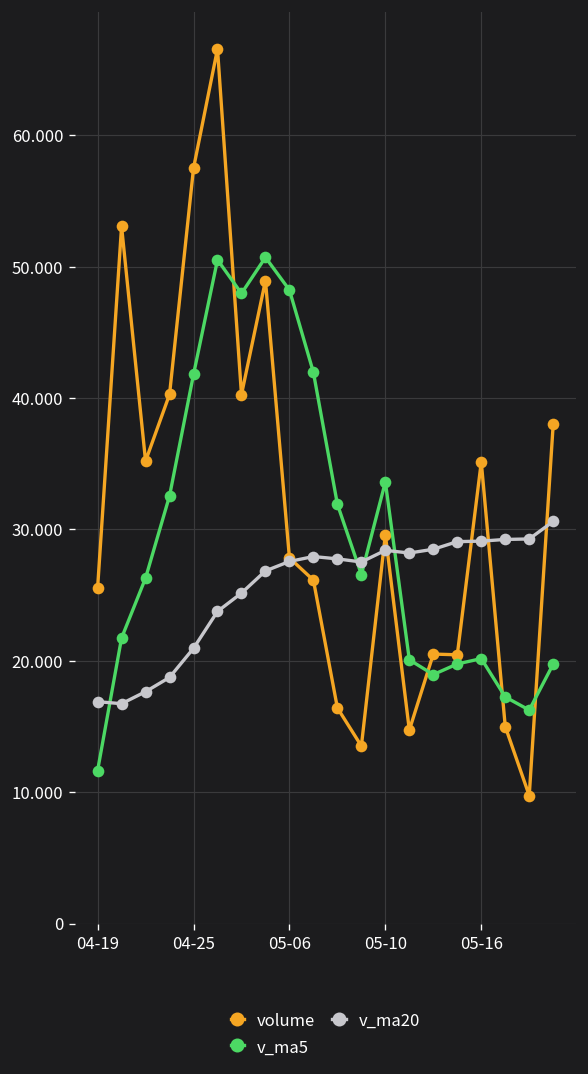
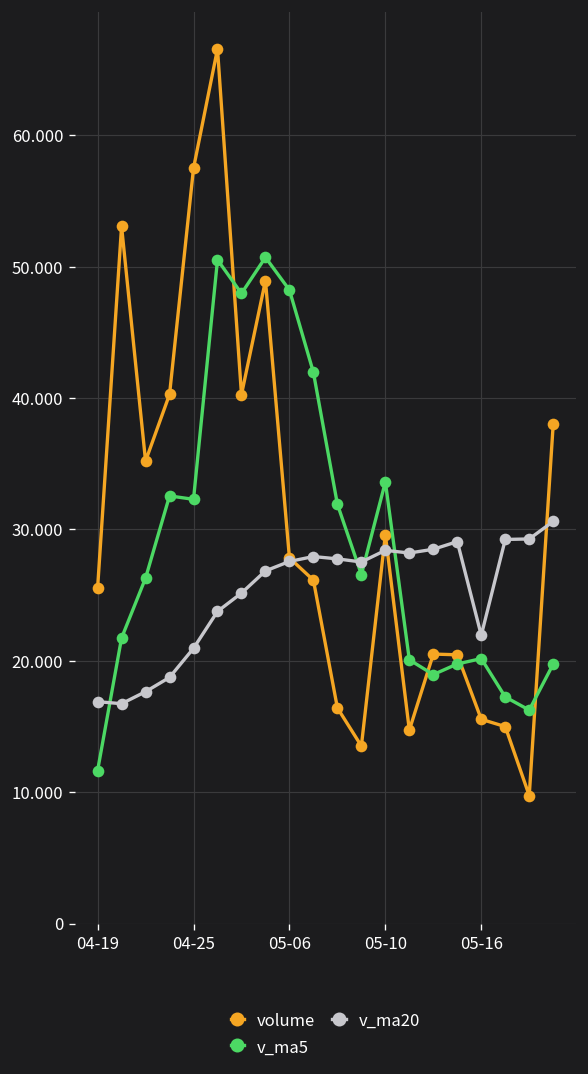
  {
    "volume": {
      "04-19": 25.5,
      "04-25": 57.5,
      "05-06": 27.8,
      "05-10": 29.6,
-     "05-16": 35.1
+     "05-16": 15.5
    },
    "v_ma5": {
      "04-19": 11.6,
-     "04-25": 41.8,
+     "04-25": 32.3,
      "05-06": 48.2,
      "05-10": 33.6,
      "05-16": 20.2
    },
    "v_ma20": {
      "04-19": 16.9,
      "04-25": 21.0,
      "05-06": 27.6,
      "05-10": 28.4,
-     "05-16": 29.1
+     "05-16": 21.9
    }
  }
